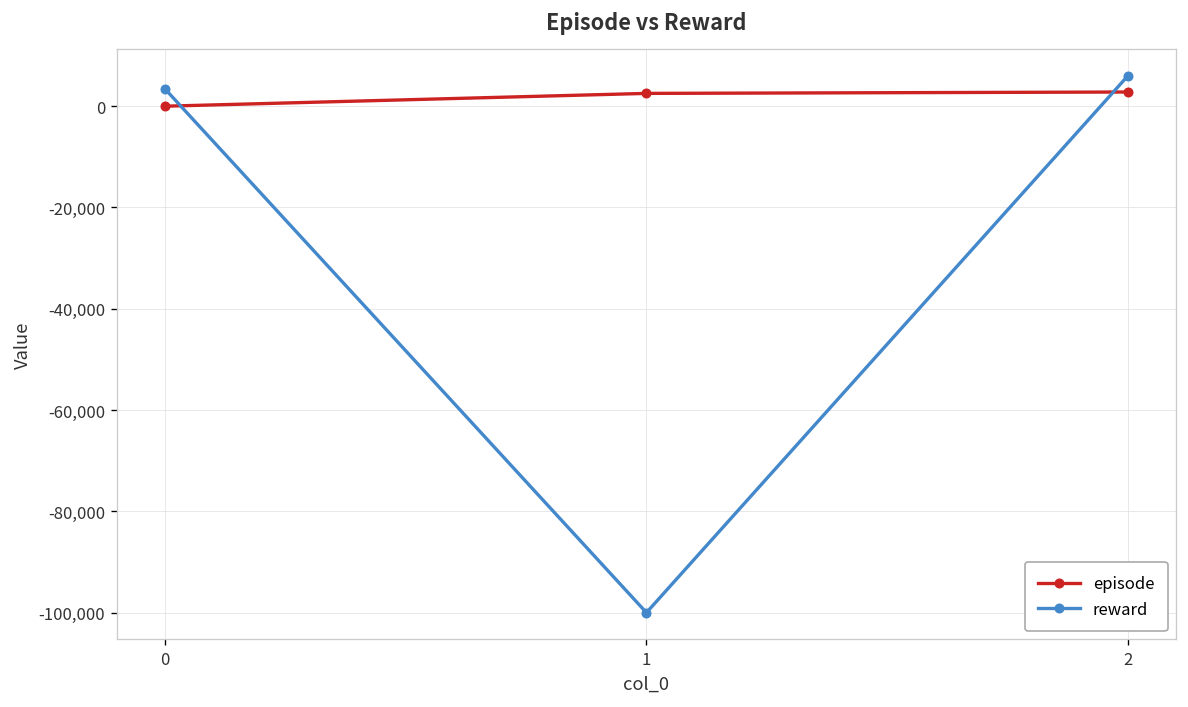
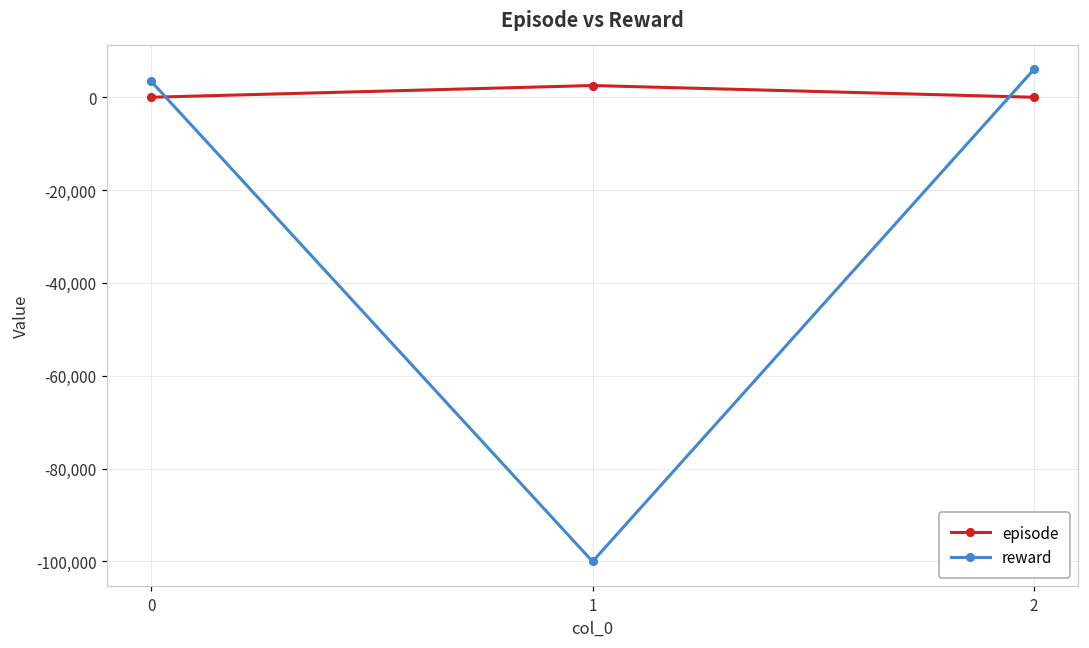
  {
    "episode": {
      "0": "0",
      "1": "3,000",
-     "2": "3,000"
+     "2": "0"
    },
    "reward": {
      "0": "3,000",
      "1": "-100,000",
      "2": "6,000"
    }
  }
